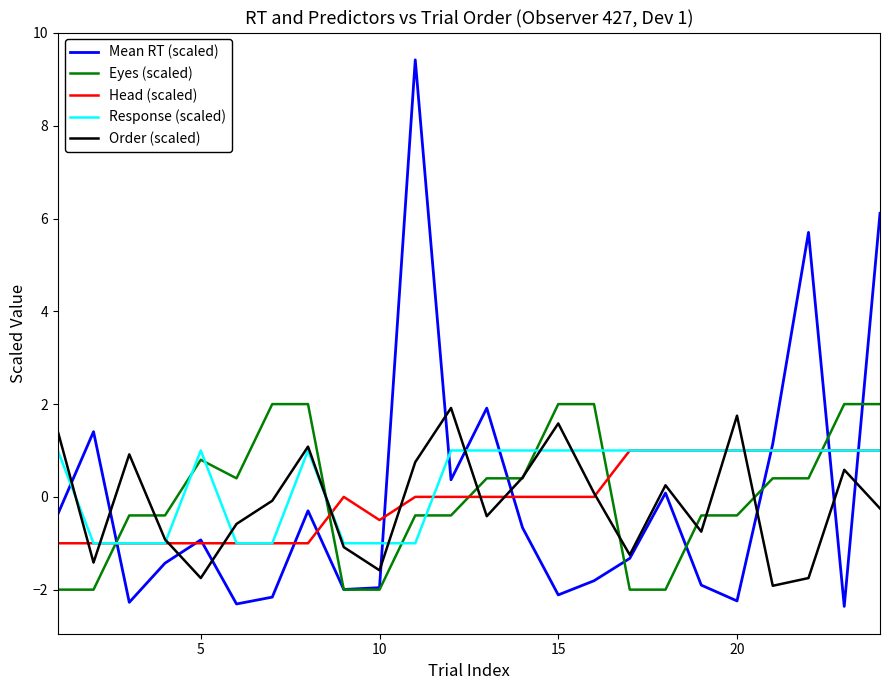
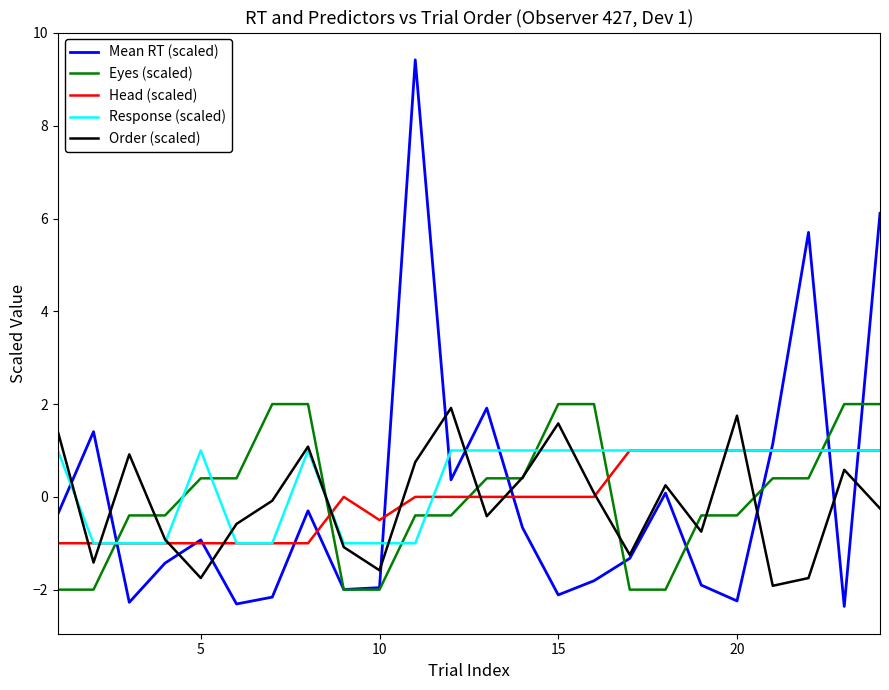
  {
    "Mean RT (scaled)": {
      "5": -0.9,
      "15": -2.1,
      "20": -2.2
    },
    "Eyes (scaled)": {
-     "5": 0.8,
+     "5": 0.4,
      "15": 2.0,
      "20": -0.4
    },
    "Head (scaled)": {
      "5": -1.0,
      "10": -0.5,
      "15": 0.0
    },
    "Response (scaled)": {
      "5": 1.0,
      "10": -1.0,
      "15": 1.0
    },
    "Order (scaled)": {
      "5": -1.8,
      "10": -1.6,
      "15": 1.6,
      "20": 1.8
    }
  }
